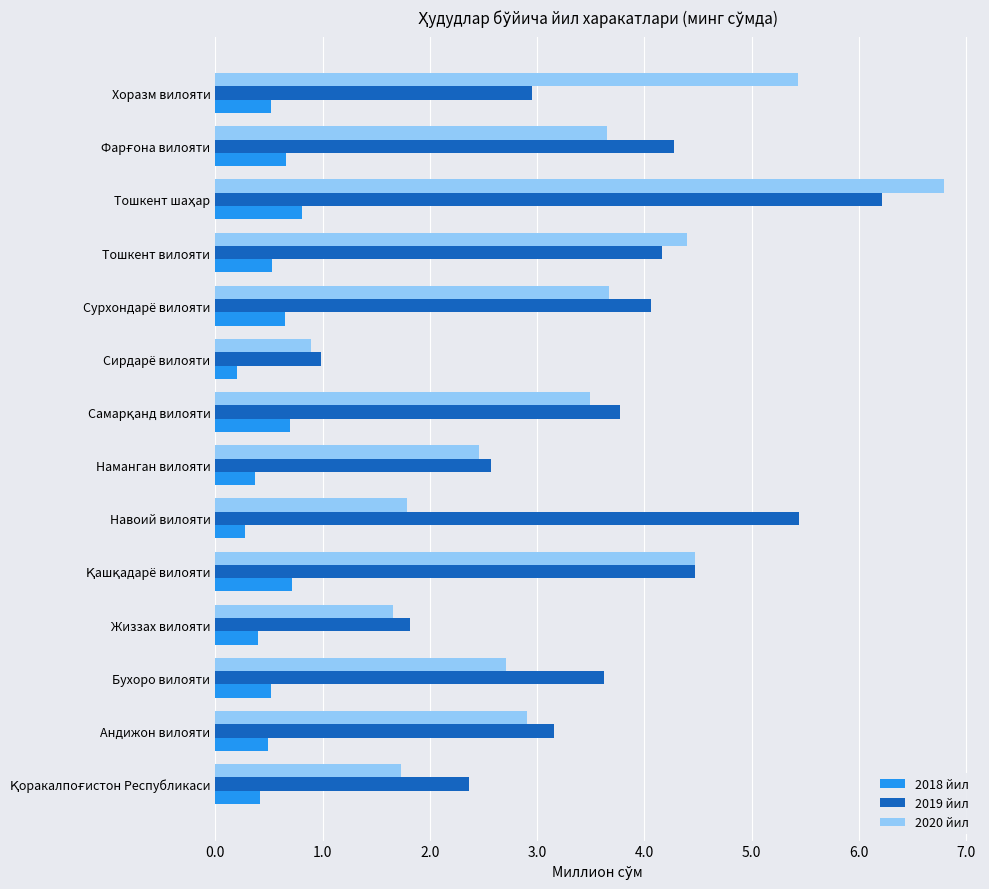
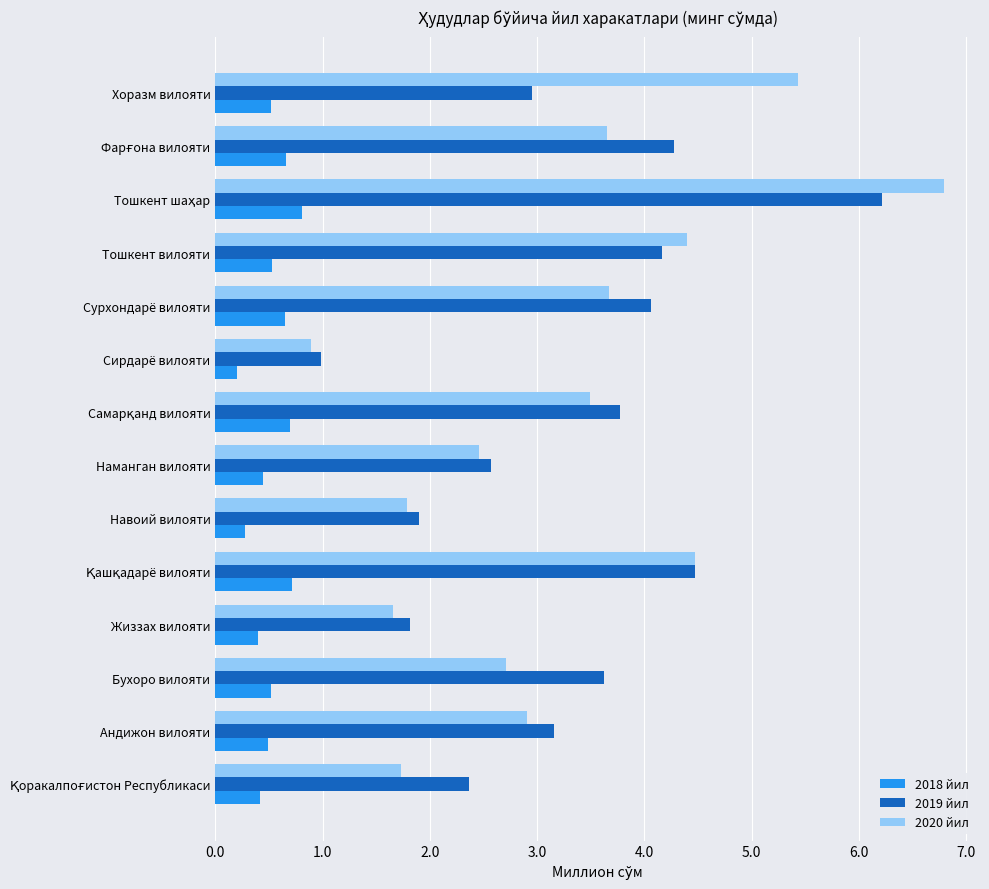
  {
    "2018 йил": {
      "Хоразм вилояти": 0.52,
      "Фарғона вилояти": 0.66,
      "Тошкент шаҳар": 0.81,
      "Тошкент вилояти": 0.52,
      "Сурхондарё вилояти": 0.65,
      "Сирдарё вилояти": 0.20,
      "Самарқанд вилояти": 0.70,
-     "Наманган вилояти": 0.37,
+     "Наманган вилояти": 0.45,
      "Навоий вилояти": 0.28,
      "Қашқадарё вилояти": 0.71,
      "Жиззах вилояти": 0.40,
      "Бухоро вилояти": 0.52,
      "Андижон вилояти": 0.49,
      "Қоракалпоғистон Республикаси": 0.41
    },
    "2019 йил": {
      "Хоразм вилояти": 2.95,
      "Фарғона вилояти": 4.27,
      "Тошкент шаҳар": 6.21,
      "Тошкент вилояти": 4.17,
      "Сурхондарё вилояти": 4.06,
      "Сирдарё вилояти": 0.99,
      "Самарқанд вилояти": 3.77,
      "Наманган вилояти": 2.57,
-     "Навоий вилояти": 5.44,
+     "Навоий вилояти": 1.90,
      "Қашқадарё вилояти": 4.48,
      "Жиззах вилояти": 1.81,
      "Бухоро вилояти": 3.63,
      "Андижон вилояти": 3.16,
      "Қоракалпоғистон Республикаси": 2.36
    },
    "2020 йил": {
      "Хоразм вилояти": 5.43,
      "Фарғона вилояти": 3.65,
      "Тошкент шаҳар": 6.79,
      "Тошкент вилояти": 4.40,
      "Сурхондарё вилояти": 3.67,
      "Сирдарё вилояти": 0.89,
      "Самарқанд вилояти": 3.49,
      "Наманган вилояти": 2.46,
      "Навоий вилояти": 1.79,
      "Қашқадарё вилояти": 4.47,
      "Жиззах вилояти": 1.65,
      "Бухоро вилояти": 2.71,
      "Андижон вилояти": 2.91,
      "Қоракалпоғистон Республикаси": 1.73
    }
  }
